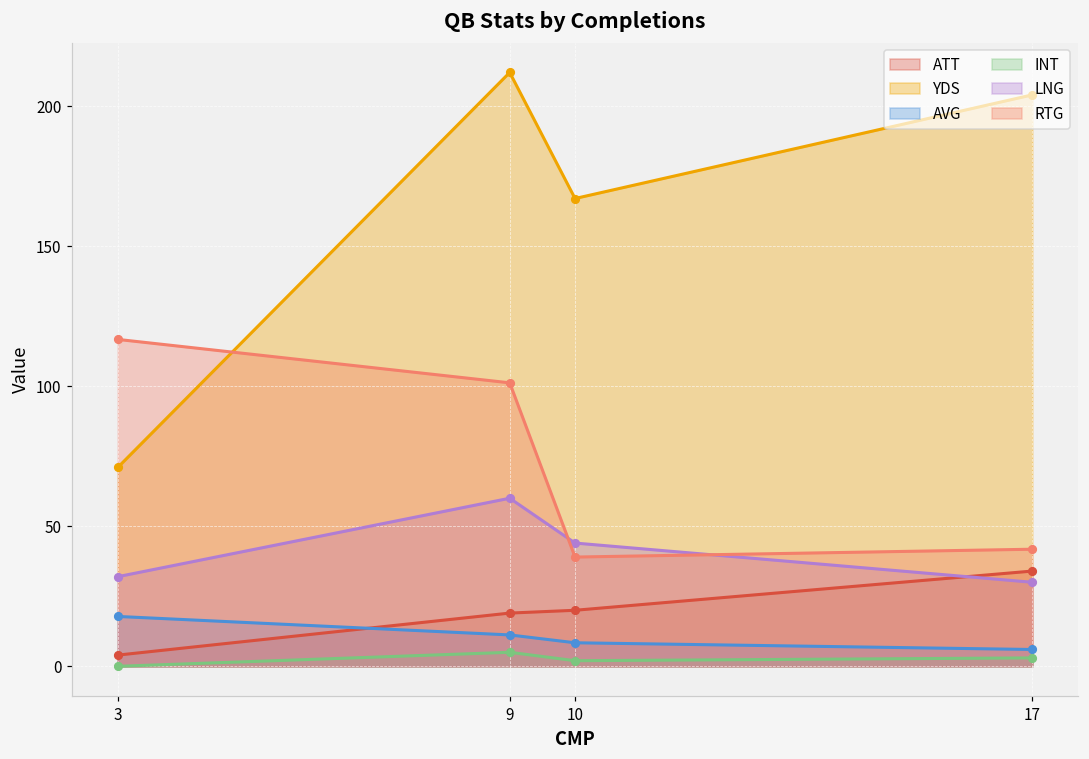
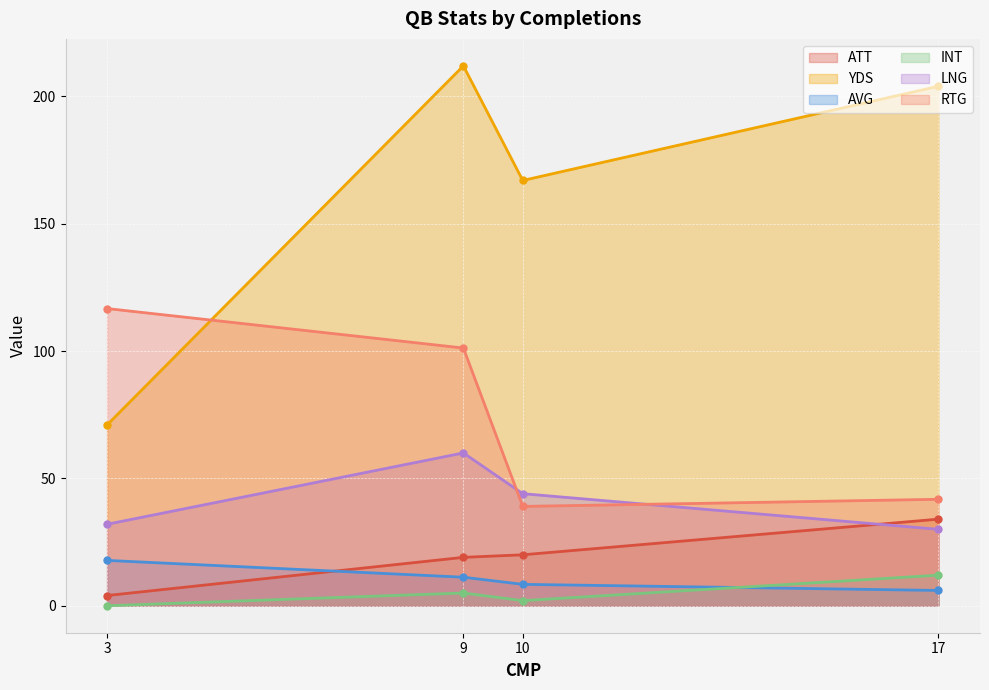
  {
    "INT": {
      "3": 0,
      "9": 5,
      "10": 2,
-     "17": 3
+     "17": 12
    }
  }
